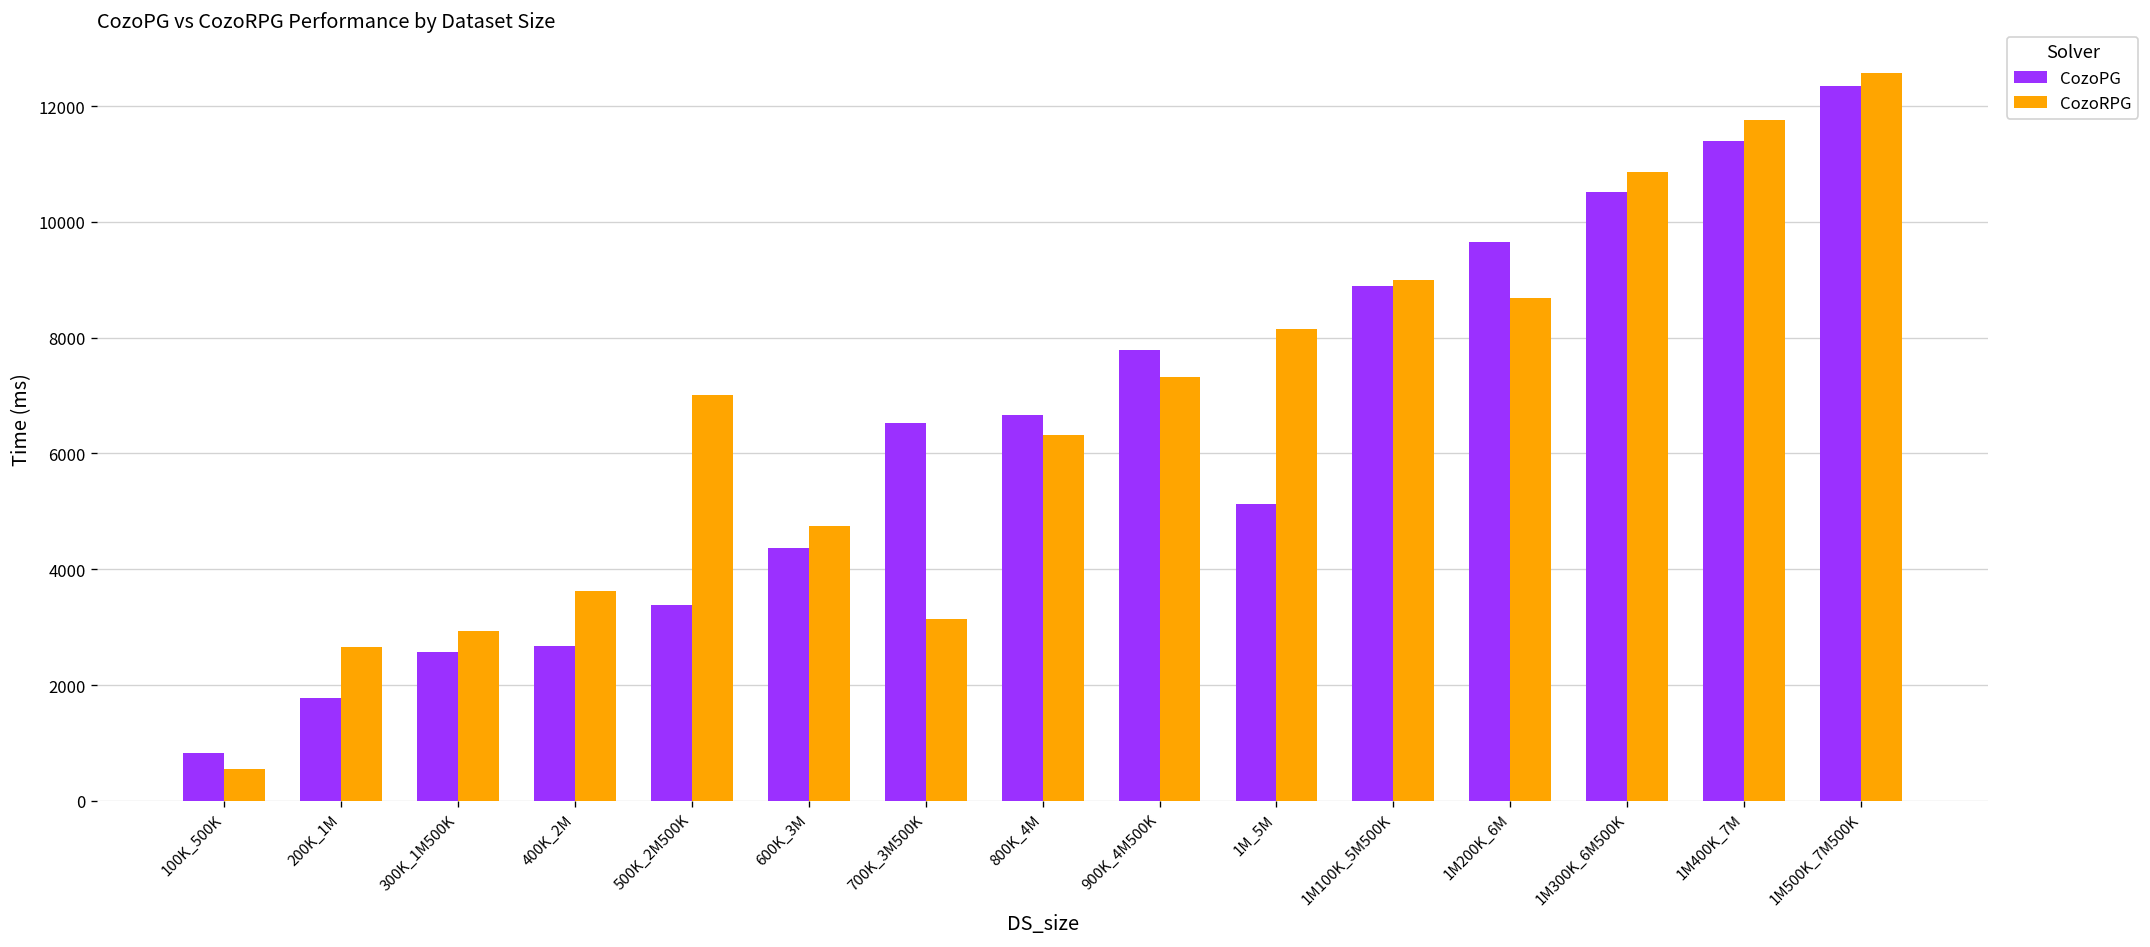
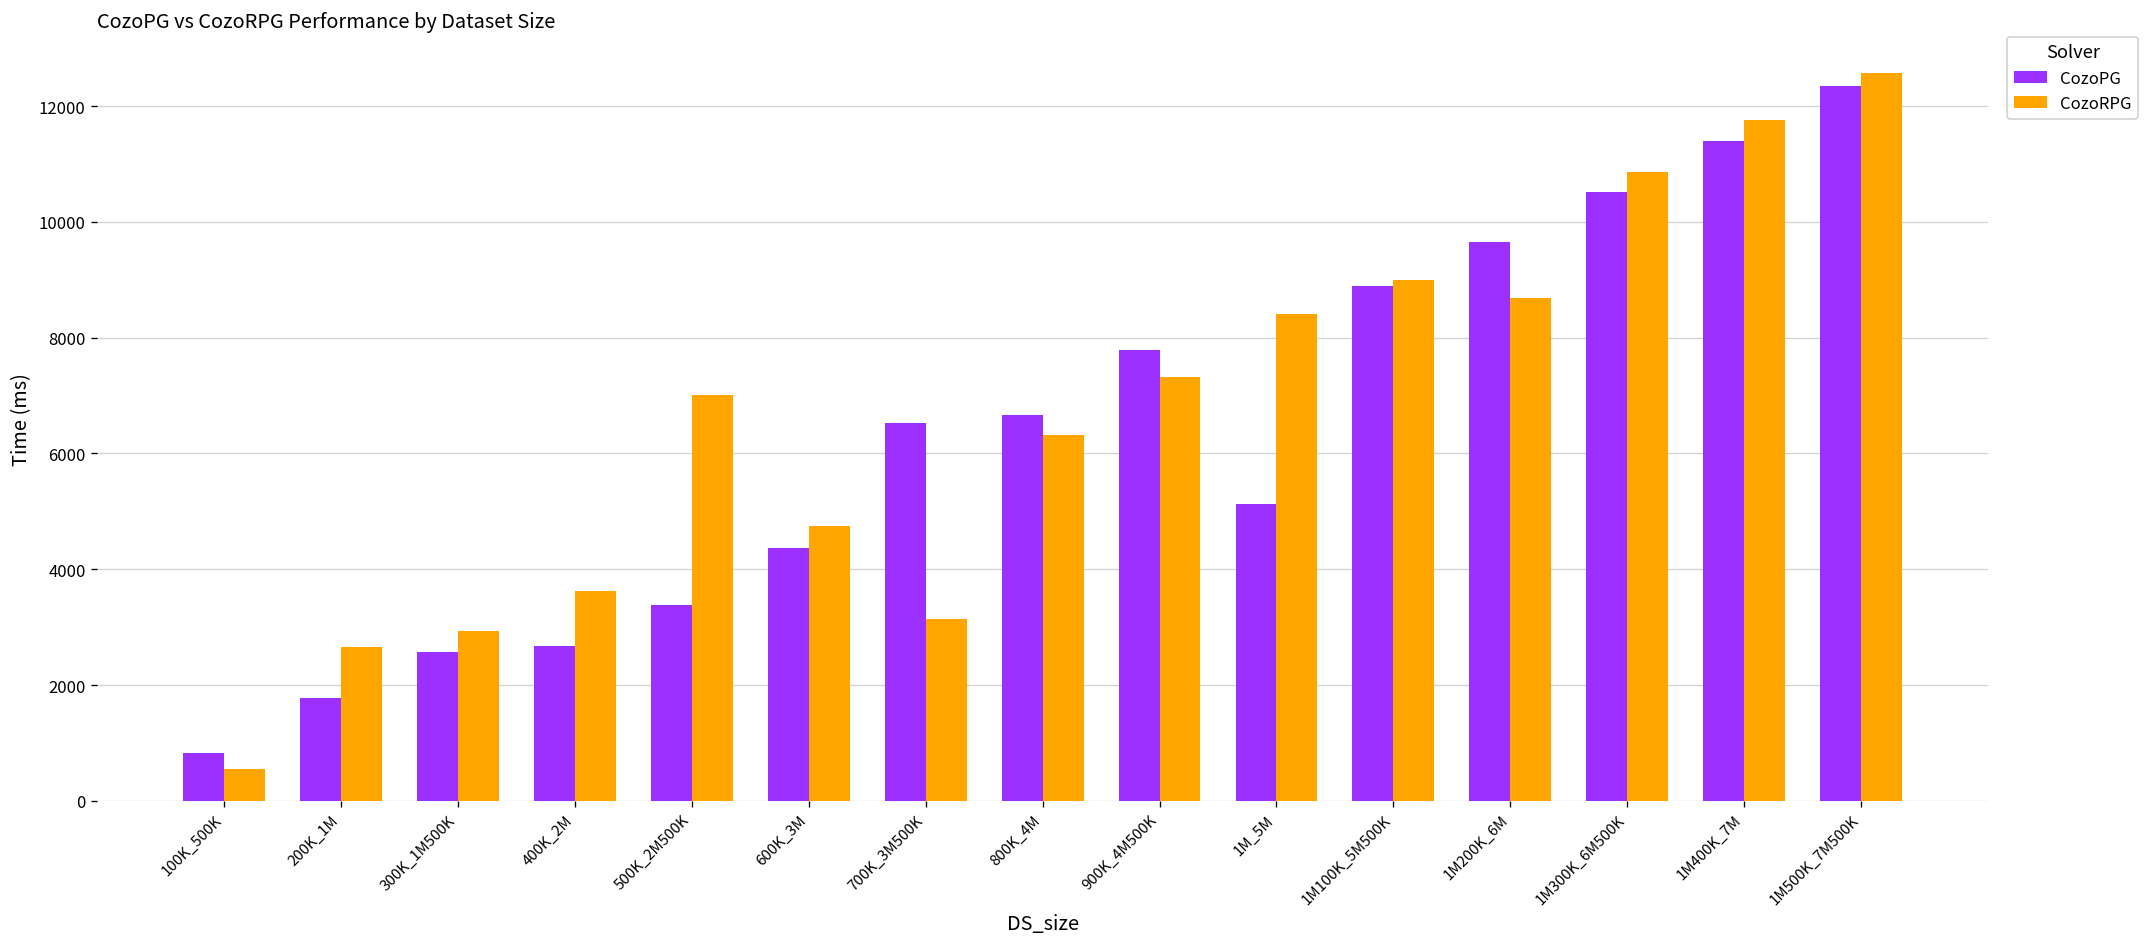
  {
    "CozoPG": {
      "100K_500K": 800,
      "200K_1M": 1800,
      "300K_1M500K": 2600,
      "400K_2M": 2700,
      "500K_2M500K": 3400,
      "600K_3M": 4400,
      "700K_3M500K": 6500,
      "800K_4M": 6700,
      "900K_4M500K": 7800,
      "1M_5M": 5100,
      "1M100K_5M500K": 8900,
      "1M200K_6M": 9700,
      "1M300K_6M500K": 10500,
      "1M400K_7M": 11400,
      "1M500K_7M500K": 12400
    },
    "CozoRPG": {
      "100K_500K": 500,
      "200K_1M": 2700,
      "300K_1M500K": 2900,
      "400K_2M": 3600,
      "500K_2M500K": 7000,
      "600K_3M": 4700,
      "700K_3M500K": 3100,
      "800K_4M": 6300,
      "900K_4M500K": 7300,
-     "1M_5M": 8100,
+     "1M_5M": 8400,
      "1M100K_5M500K": 9000,
      "1M200K_6M": 8700,
      "1M300K_6M500K": 10900,
      "1M400K_7M": 11800,
      "1M500K_7M500K": 12600
    }
  }
